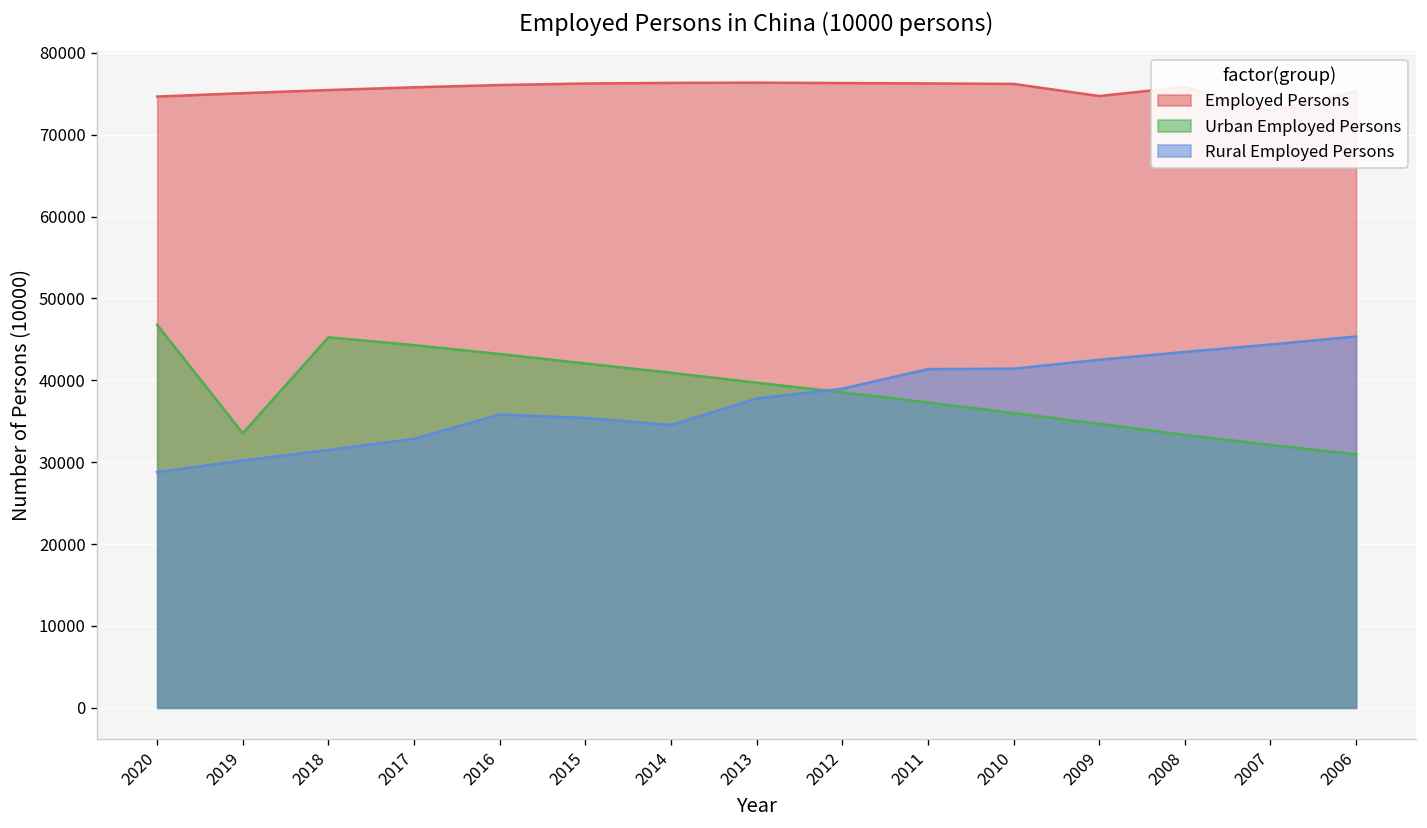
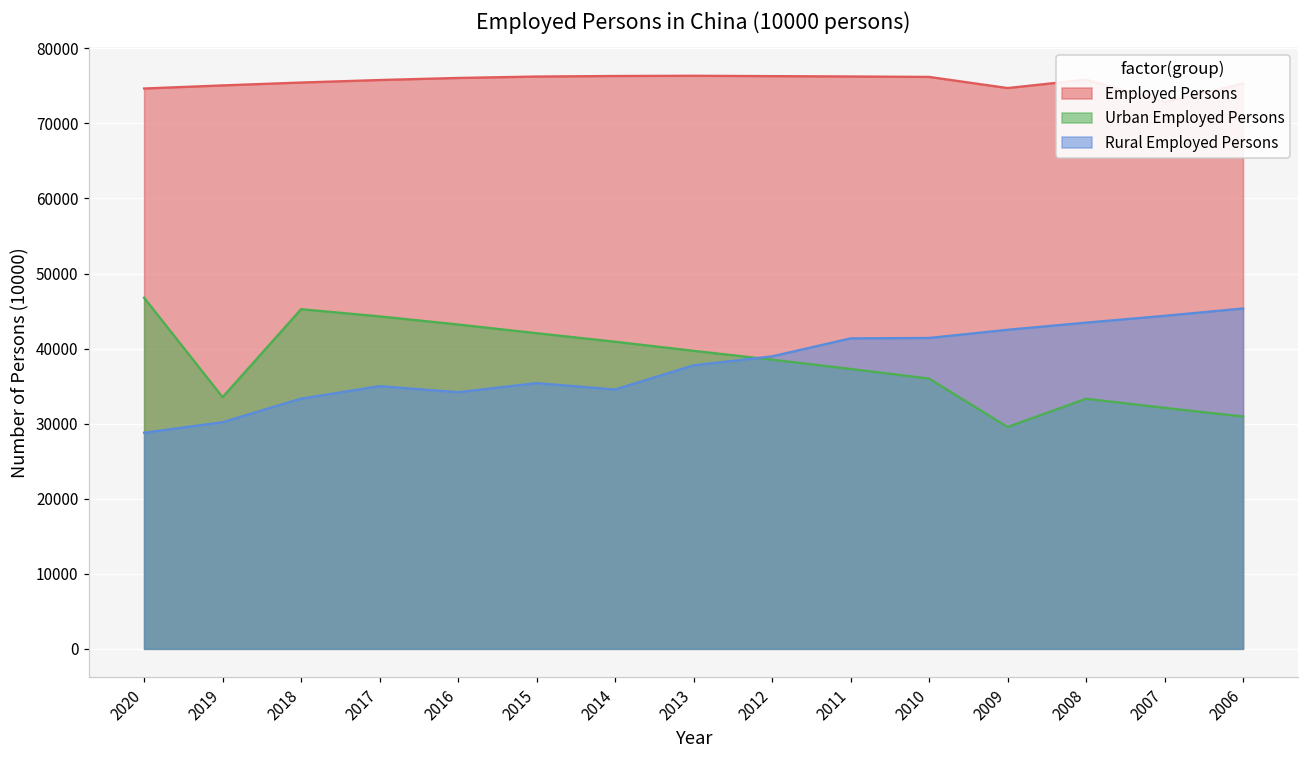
  {
    "Employed Persons": {
      "2020": 75000,
      "2019": 75000,
      "2018": 75000,
      "2017": 76000,
      "2016": 76000,
      "2015": 76000,
      "2014": 76000,
      "2013": 76000,
      "2012": 76000,
      "2011": 76000,
      "2010": 76000,
      "2009": 75000
    },
    "Urban Employed Persons": {
      "2020": 47000,
      "2019": 34000,
      "2018": 45000,
      "2017": 44000,
      "2016": 43000,
      "2015": 42000,
      "2014": 41000,
      "2013": 40000,
      "2012": 39000,
      "2011": 37000,
      "2010": 36000,
-     "2009": 35000,
+     "2009": 30000,
      "2008": 33000,
      "2007": 32000,
      "2006": 31000
    },
    "Rural Employed Persons": {
      "2020": 29000,
      "2019": 30000,
-     "2018": 31000,
-     "2017": 33000,
-     "2016": 36000,
+     "2018": 33000,
+     "2017": 35000,
+     "2016": 34000,
      "2015": 35000,
      "2014": 35000,
      "2013": 38000,
      "2012": 39000,
      "2011": 41000,
      "2010": 41000,
      "2009": 43000,
      "2008": 43000,
      "2007": 44000,
      "2006": 45000
    }
  }
